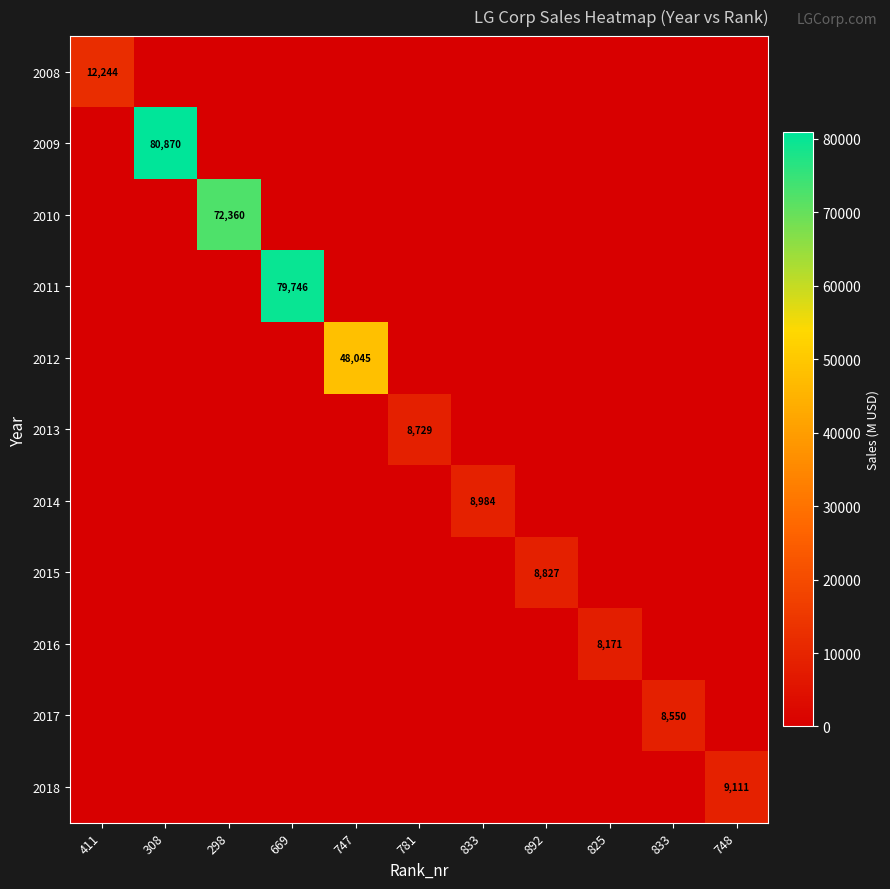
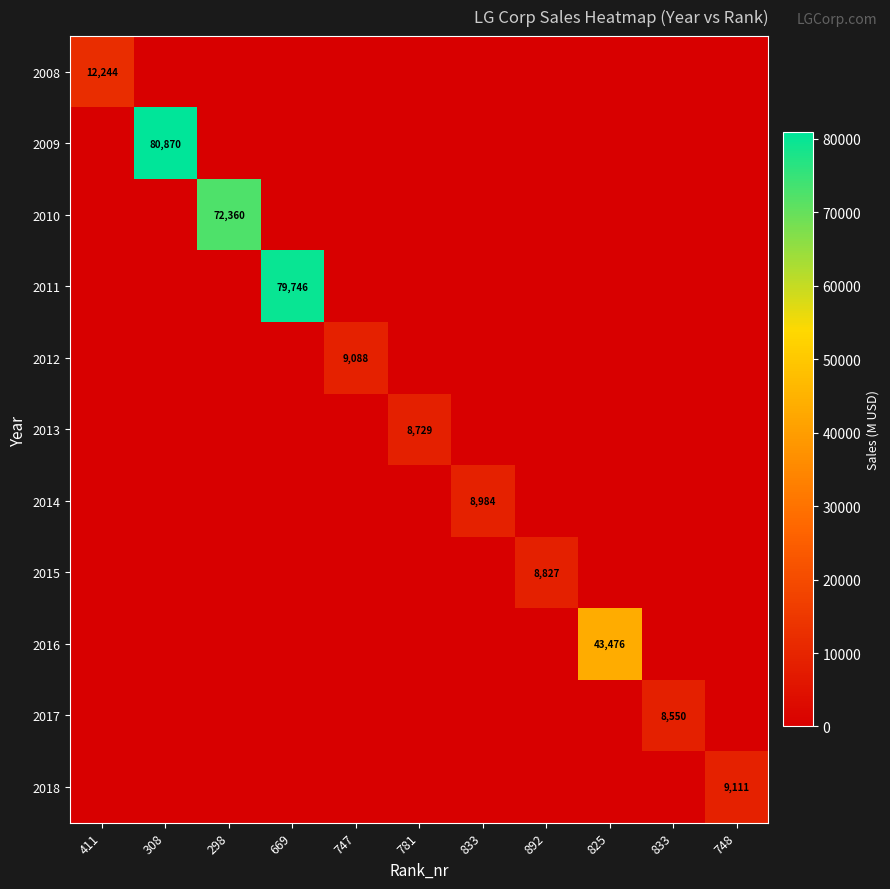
  {
    "2008": {
      "411": "12,244"
    },
    "2009": {
      "308": "80,870"
    },
    "2010": {
      "298": "72,360"
    },
    "2011": {
      "669": "79,746"
    },
    "2012": {
-     "747": "48,045"
+     "747": "9,088"
    },
    "2013": {
      "781": "8,729"
    },
    "2015": {
      "892": "8,827"
    },
    "2016": {
-     "825": "8,171"
+     "825": "43,476"
    },
    "2018": {
      "748": "9,111"
    }
  }
